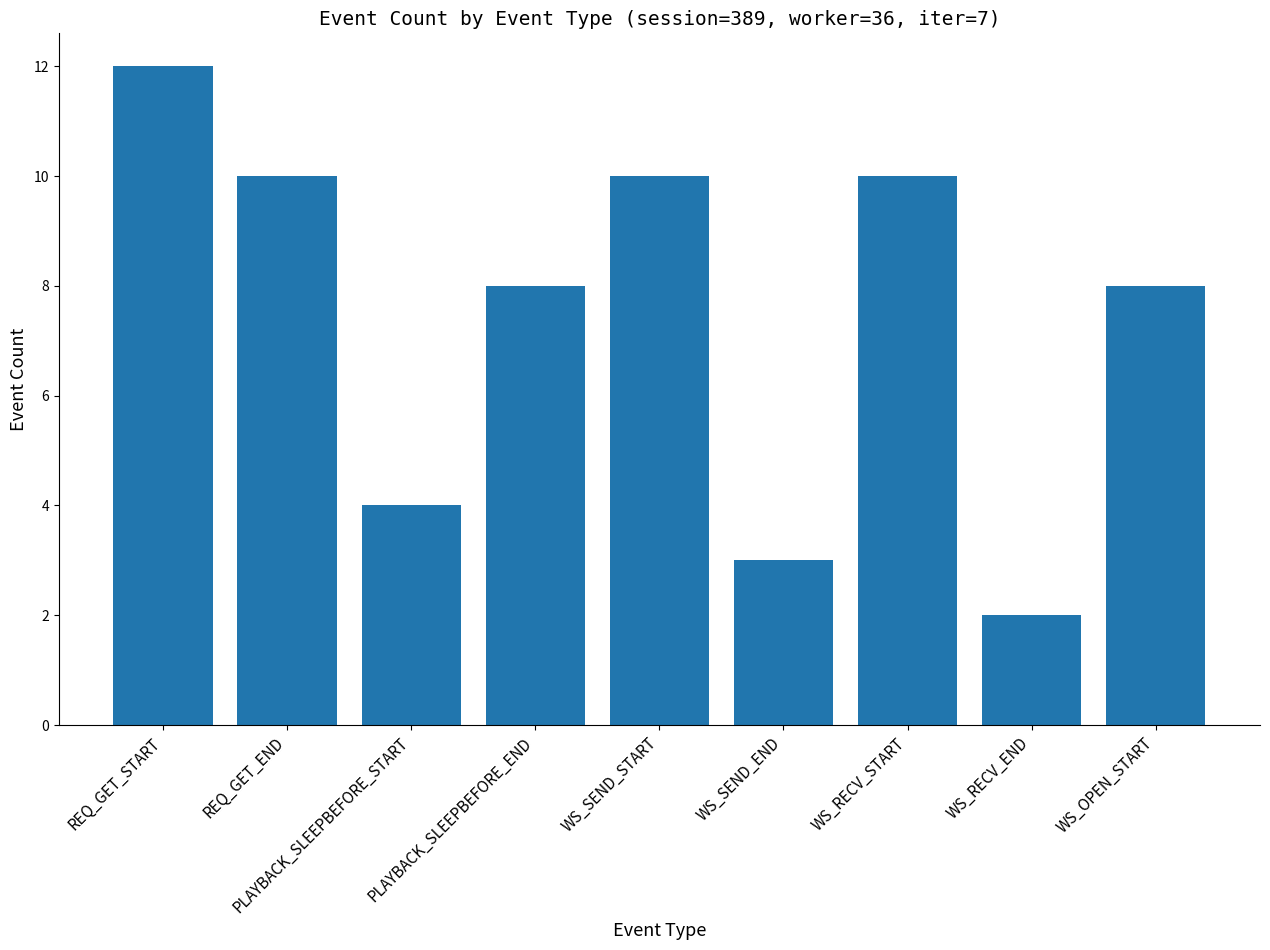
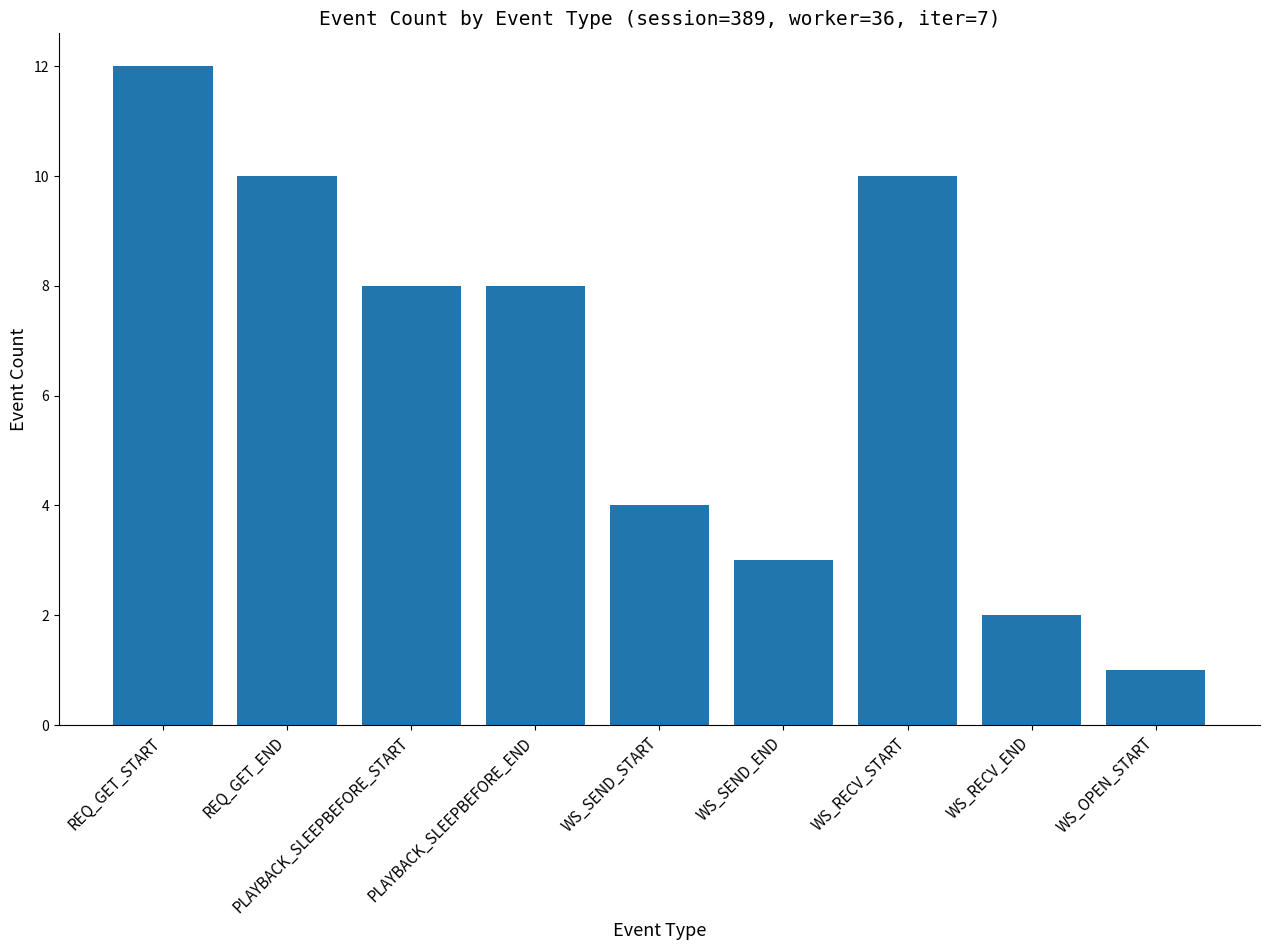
  {
    "REQ_GET_START": 12,
    "REQ_GET_END": 10,
-   "PLAYBACK_SLEEPBEFORE_START": 4,
+   "PLAYBACK_SLEEPBEFORE_START": 8,
    "PLAYBACK_SLEEPBEFORE_END": 8,
-   "WS_SEND_START": 10,
+   "WS_SEND_START": 4,
    "WS_SEND_END": 3,
    "WS_RECV_START": 10,
    "WS_RECV_END": 2,
-   "WS_OPEN_START": 8
+   "WS_OPEN_START": 1
  }
